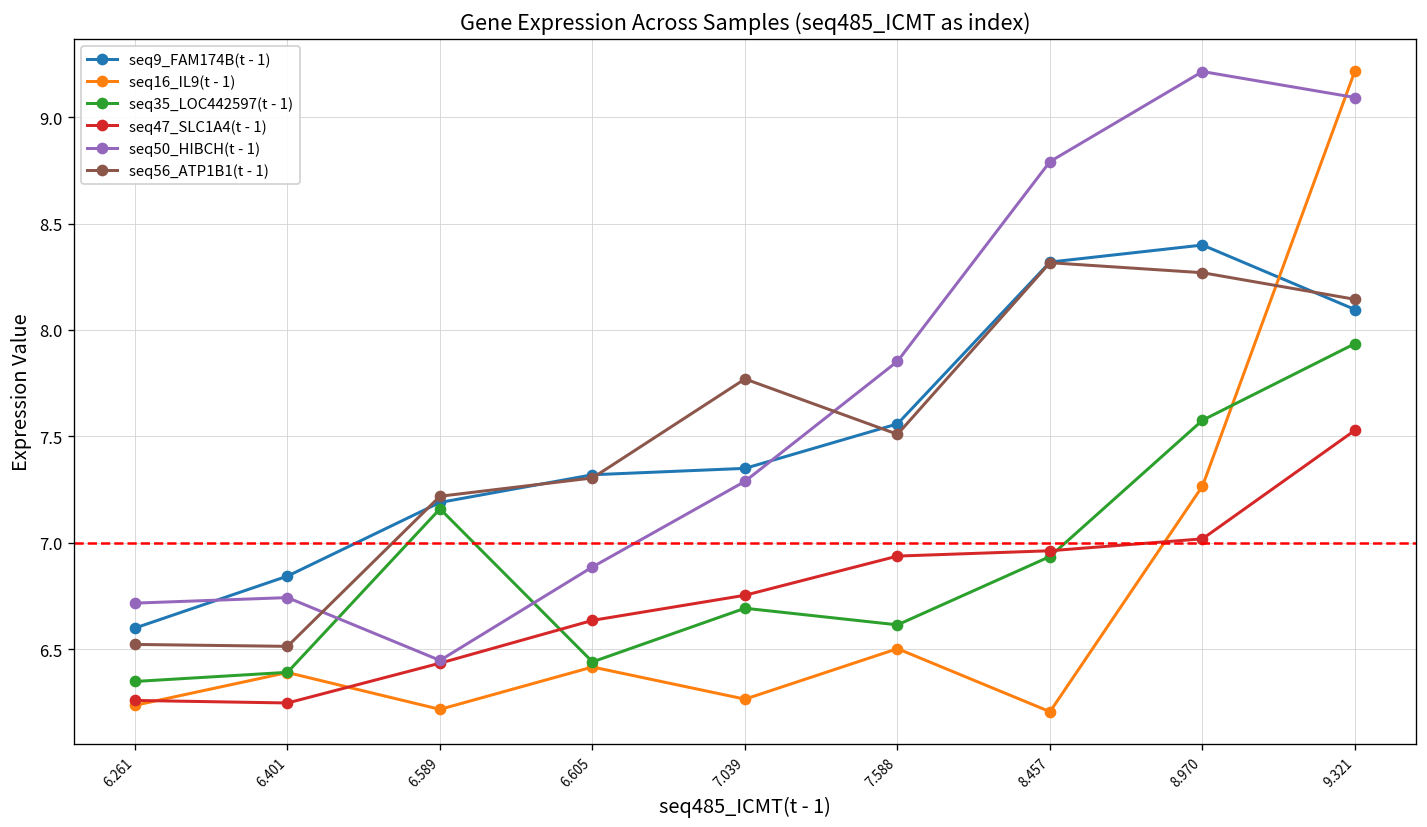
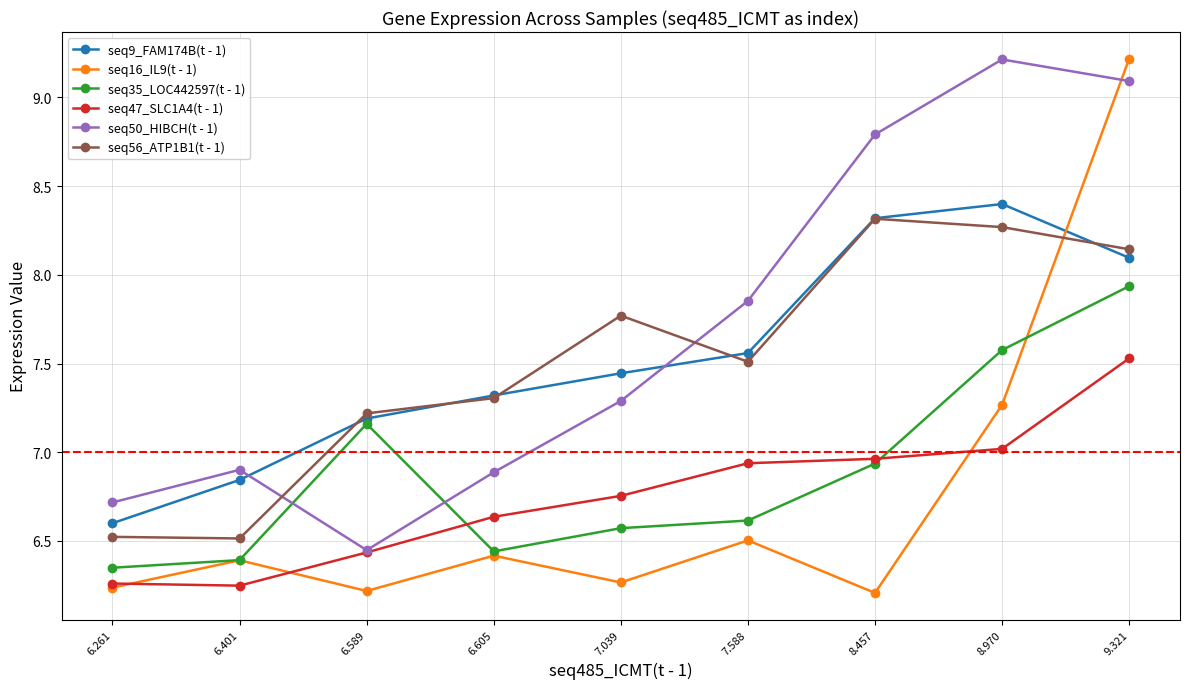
  {
    "seq9_FAM174B(t - 1)": {
      "6.261": 6.60,
      "6.401": 6.84,
      "6.589": 7.19,
      "6.605": 7.32,
-     "7.039": 7.35,
+     "7.039": 7.45,
      "7.588": 7.56,
      "8.970": 8.40,
      "9.321": 8.10
    },
    "seq16_IL9(t - 1)": {
      "6.261": 6.24,
      "6.589": 6.22,
      "6.605": 6.42,
      "7.039": 6.27,
      "7.588": 6.50,
      "8.457": 6.21,
      "8.970": 7.27,
      "9.321": 9.22
    },
    "seq35_LOC442597(t - 1)": {
      "6.261": 6.35,
      "6.589": 7.16,
      "6.605": 6.44,
-     "7.039": 6.69,
+     "7.039": 6.57,
      "7.588": 6.62,
      "8.457": 6.94,
      "8.970": 7.58,
      "9.321": 7.94
    },
    "seq47_SLC1A4(t - 1)": {
      "6.261": 6.26,
      "6.401": 6.25,
      "6.605": 6.64,
      "7.039": 6.75,
      "7.588": 6.94,
      "8.457": 6.96,
      "8.970": 7.02,
      "9.321": 7.53
    },
    "seq50_HIBCH(t - 1)": {
      "6.261": 6.72,
-     "6.401": 6.74,
+     "6.401": 6.90,
      "6.605": 6.89,
      "7.039": 7.29,
      "7.588": 7.85,
      "8.457": 8.79,
      "8.970": 9.21,
      "9.321": 9.09
    },
    "seq56_ATP1B1(t - 1)": {
      "6.261": 6.52,
      "6.401": 6.51,
      "6.589": 7.22,
      "6.605": 7.31,
      "7.039": 7.77,
      "7.588": 7.51,
      "8.970": 8.27,
      "9.321": 8.14
    }
  }
